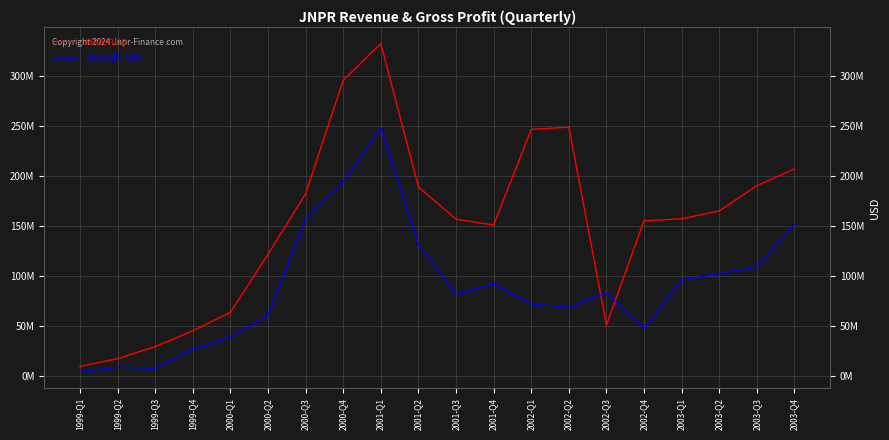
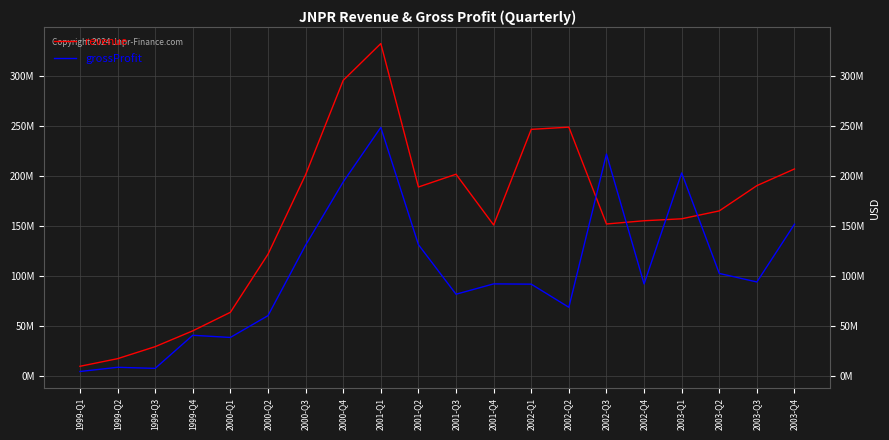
  {
    "revenue": {
      "1999-Q1": 10000000,
      "1999-Q2": 18000000,
      "1999-Q3": 30000000,
      "1999-Q4": 45000000,
      "2000-Q1": 64000000,
      "2000-Q2": 122000000,
-     "2000-Q3": 182000000,
+     "2000-Q3": 201000000,
      "2000-Q4": 295000000,
      "2001-Q1": 332000000,
      "2001-Q2": 189000000,
-     "2001-Q3": 157000000,
+     "2001-Q3": 202000000,
      "2001-Q4": 151000000,
      "2002-Q1": 246000000,
      "2002-Q2": 249000000,
-     "2002-Q3": 51000000,
+     "2002-Q3": 152000000,
      "2002-Q4": 155000000,
      "2003-Q1": 157000000,
      "2003-Q2": 165000000,
      "2003-Q3": 190000000,
      "2003-Q4": 207000000
    },
    "grossProfit": {
      "1999-Q1": 5000000,
      "1999-Q2": 9000000,
      "1999-Q3": 8000000,
-     "1999-Q4": 27000000,
+     "1999-Q4": 41000000,
      "2000-Q1": 39000000,
      "2000-Q2": 61000000,
-     "2000-Q3": 157000000,
+     "2000-Q3": 131000000,
      "2000-Q4": 194000000,
      "2001-Q1": 248000000,
      "2001-Q2": 131000000,
      "2001-Q3": 82000000,
      "2001-Q4": 92000000,
-     "2002-Q1": 72000000,
+     "2002-Q1": 92000000,
      "2002-Q2": 69000000,
-     "2002-Q3": 83000000,
-     "2002-Q4": 48000000,
-     "2003-Q1": 96000000,
+     "2002-Q3": 222000000,
+     "2002-Q4": 92000000,
+     "2003-Q1": 203000000,
      "2003-Q2": 103000000,
-     "2003-Q3": 109000000,
+     "2003-Q3": 94000000,
      "2003-Q4": 152000000
    }
  }
